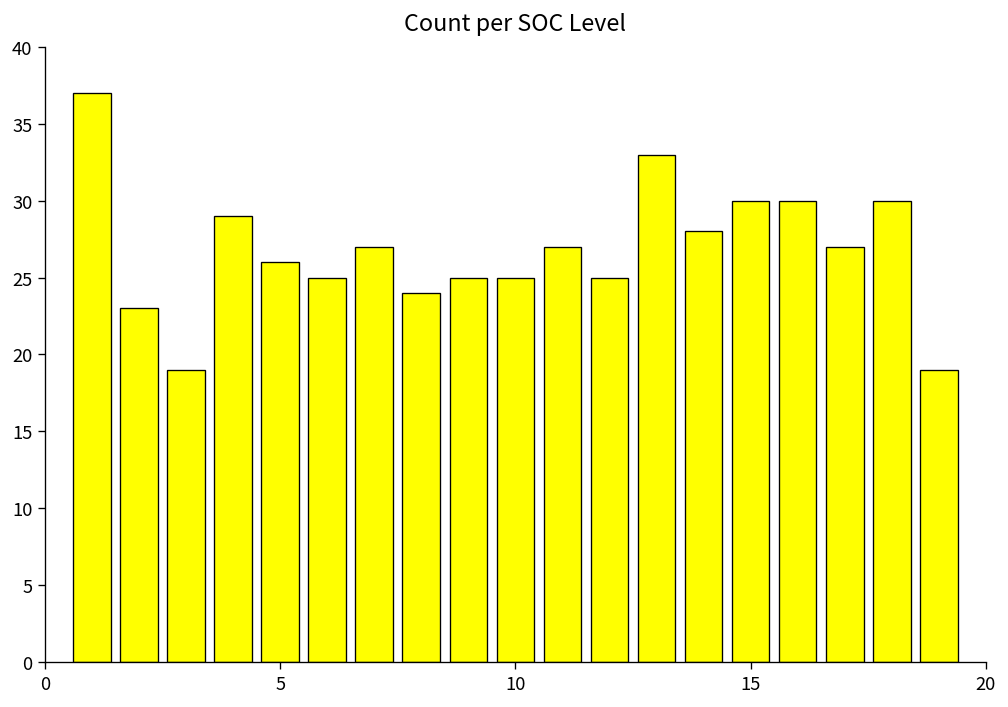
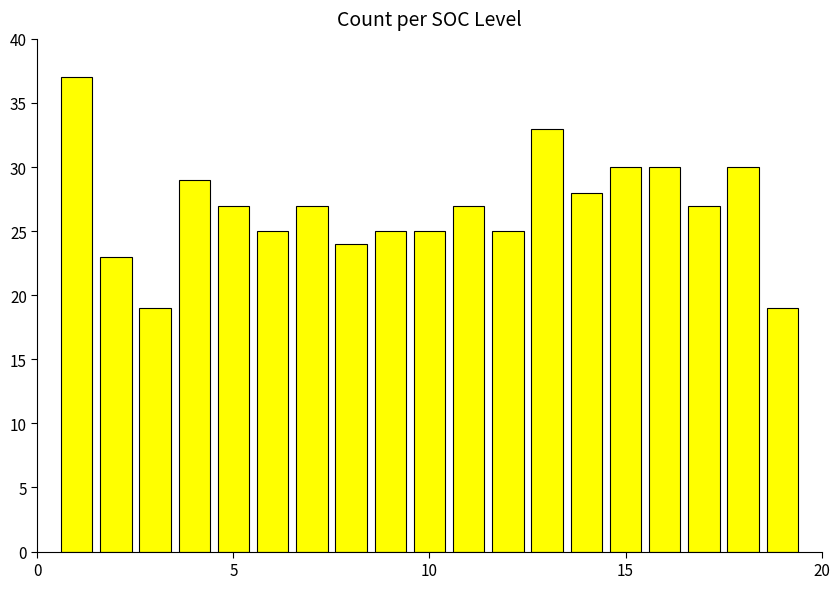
  {
-   "5": 26,
+   "5": 27,
    "10": 25,
    "15": 30
  }
